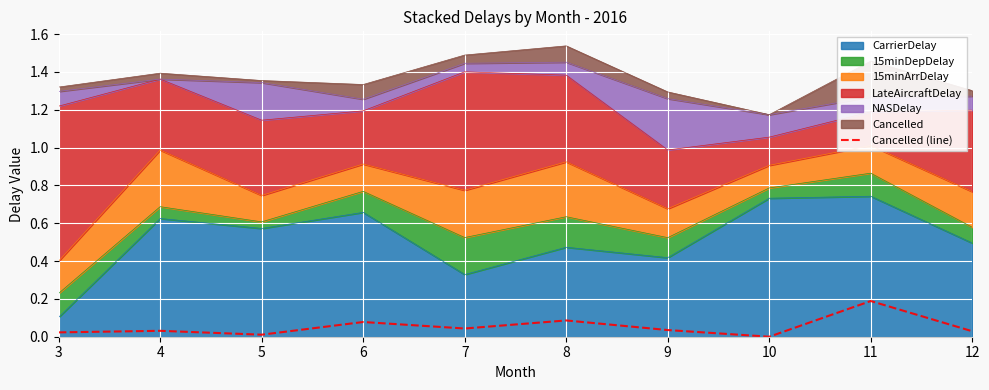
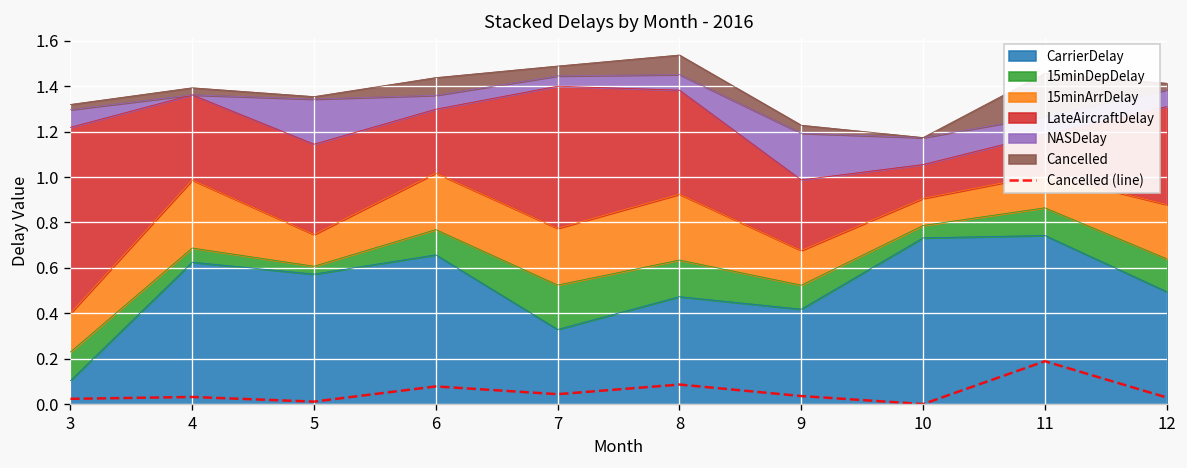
  {
    "CarrierDelay": {
      "3": 0.10,
      "4": 0.63,
      "5": 0.57,
      "6": 0.66,
      "7": 0.33,
      "8": 0.47,
      "9": 0.42,
      "10": 0.73,
      "11": 0.74,
      "12": 0.50
    },
    "15minDepDelay": {
      "3": 0.13,
      "4": 0.06,
      "5": 0.03,
      "6": 0.11,
      "7": 0.20,
      "8": 0.16,
      "9": 0.11,
      "10": 0.05,
      "11": 0.12,
-     "12": 0.08
+     "12": 0.14
    },
    "15minArrDelay": {
      "3": 0.17,
      "4": 0.30,
      "5": 0.14,
-     "6": 0.14,
+     "6": 0.25,
      "7": 0.25,
      "8": 0.29,
      "9": 0.15,
      "10": 0.12,
-     "12": 0.19
+     "12": 0.24
    },
    "LateAircraftDelay": {
      "3": 0.82,
      "5": 0.40,
      "6": 0.28,
      "7": 0.63,
      "8": 0.46,
      "9": 0.31,
      "10": 0.15,
      "12": 0.43
    },
    "NASDelay": {
      "3": 0.08,
      "6": 0.06,
      "7": 0.05,
      "8": 0.07,
-     "9": 0.27,
+     "9": 0.21,
      "12": 0.07
    },
    "Cancelled": {
      "3": 0.02,
      "4": 0.03,
      "6": 0.08,
      "7": 0.04,
      "8": 0.09,
      "9": 0.04,
      "12": 0.03
    },
    "Cancelled (line)": {
      "3": 0.02,
      "4": 0.03,
      "5": 0.01,
      "6": 0.08,
      "7": 0.04,
      "8": 0.09,
      "9": 0.04,
      "10": 0.00,
      "11": 0.19,
      "12": 0.03
    }
  }
